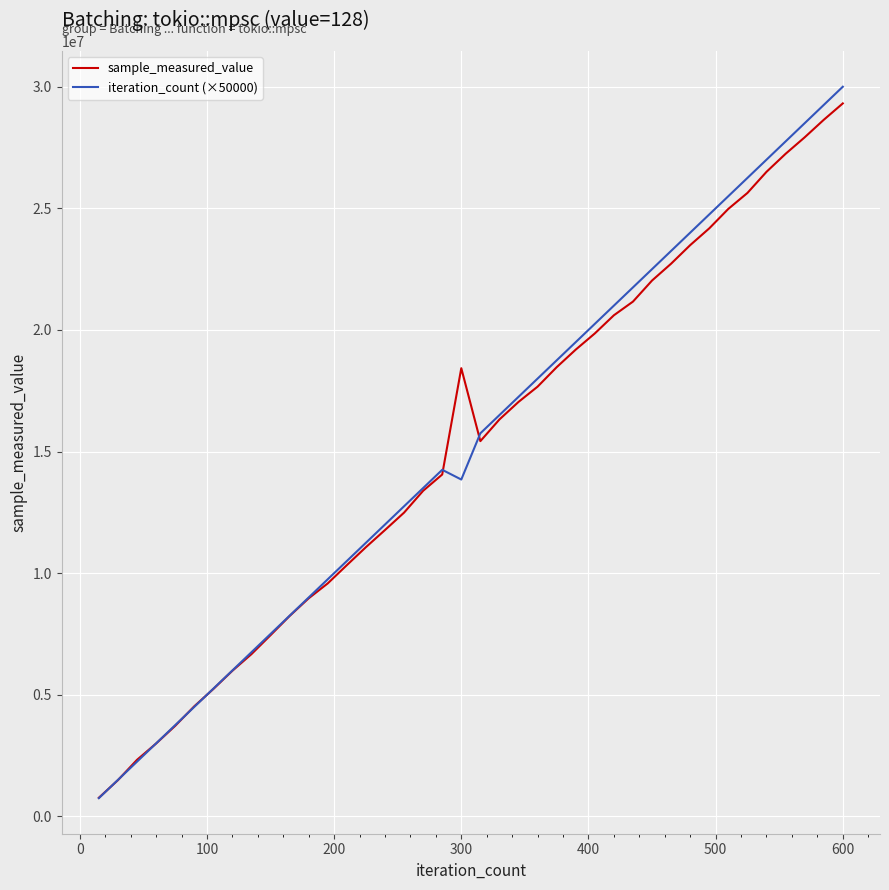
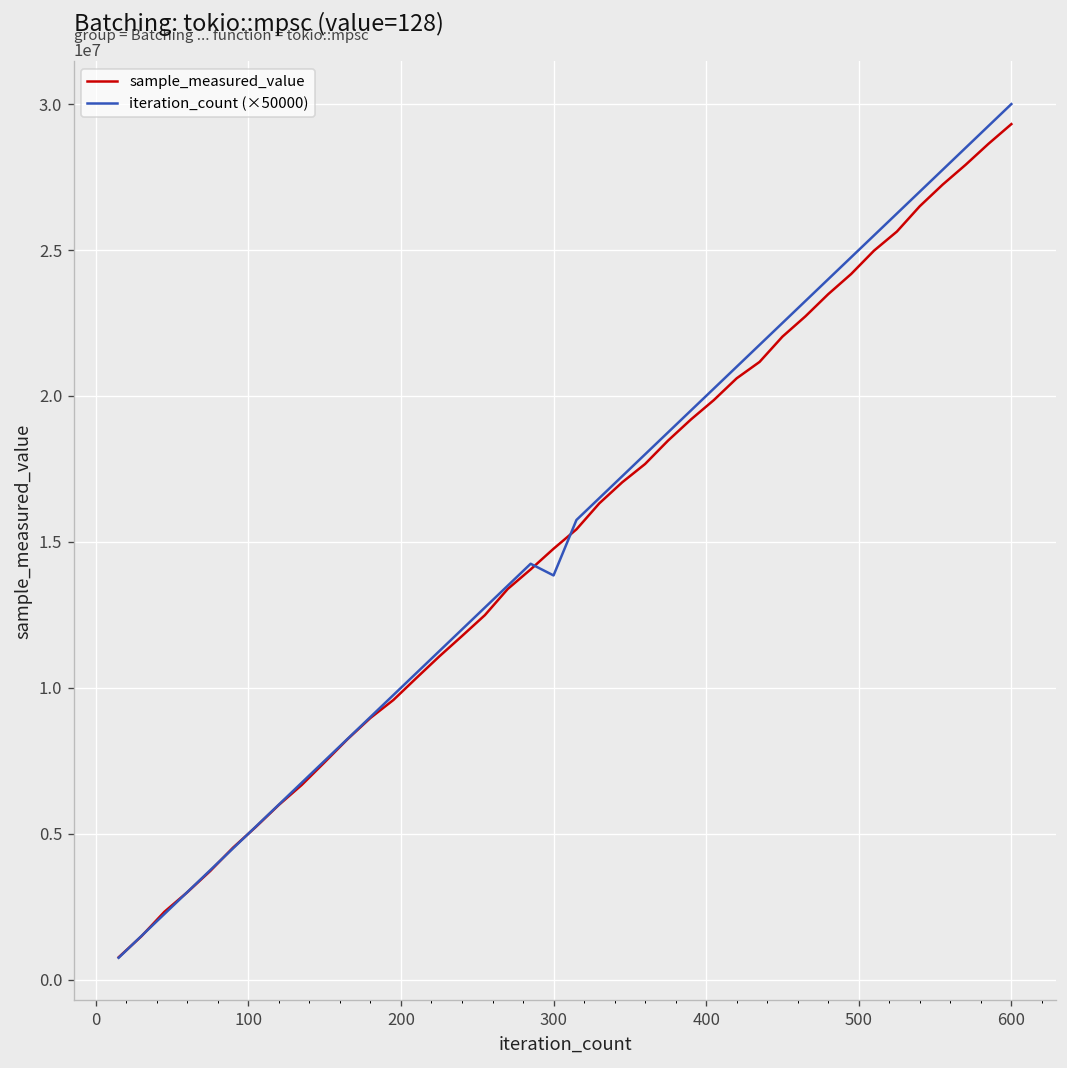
  {
    "sample_measured_value": {
-     "300": 18400000,
+     "300": 14800000,
      "600": 29300000
    },
    "iteration_count (×50000)": {
      "300": 13900000,
      "600": 30000000
    }
  }
